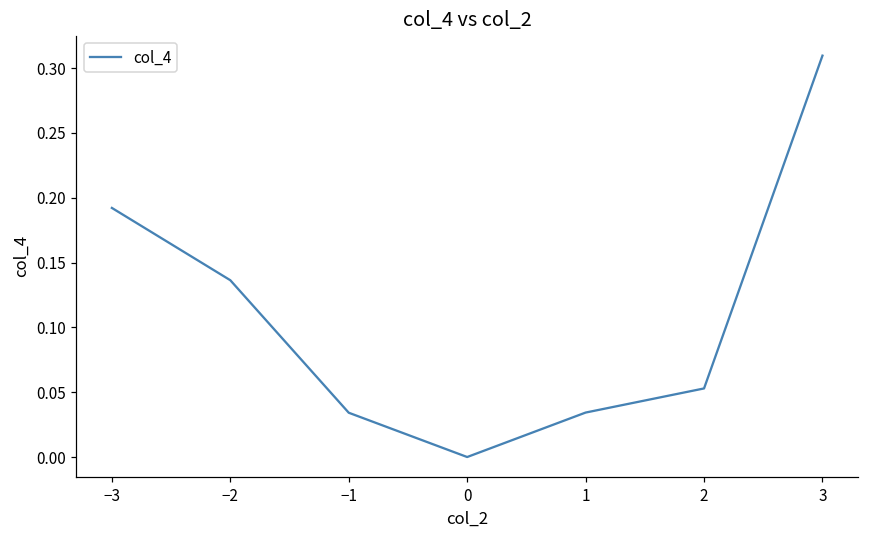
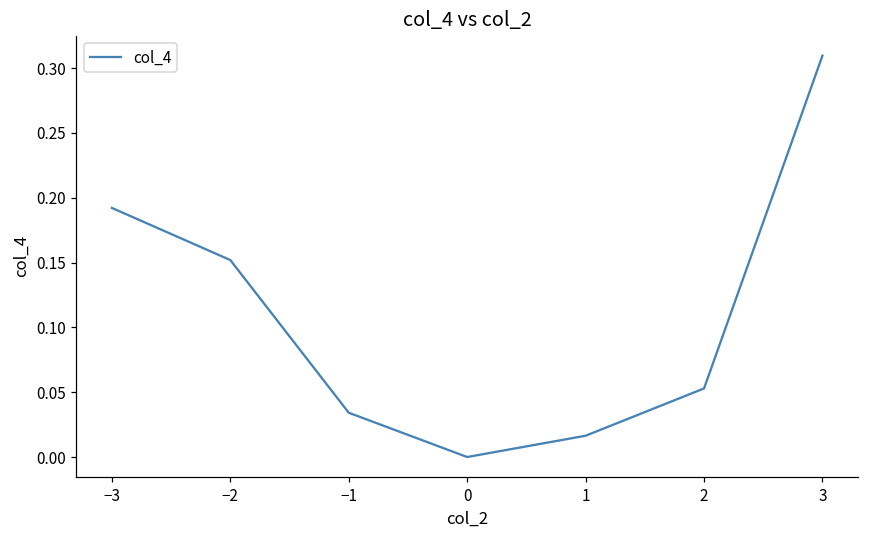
  {
    "−3": 0.192,
-   "−2": 0.136,
+   "−2": 0.152,
    "−1": 0.034,
    "0": 0.000,
-   "1": 0.034,
+   "1": 0.016,
    "2": 0.053,
    "3": 0.310
  }
